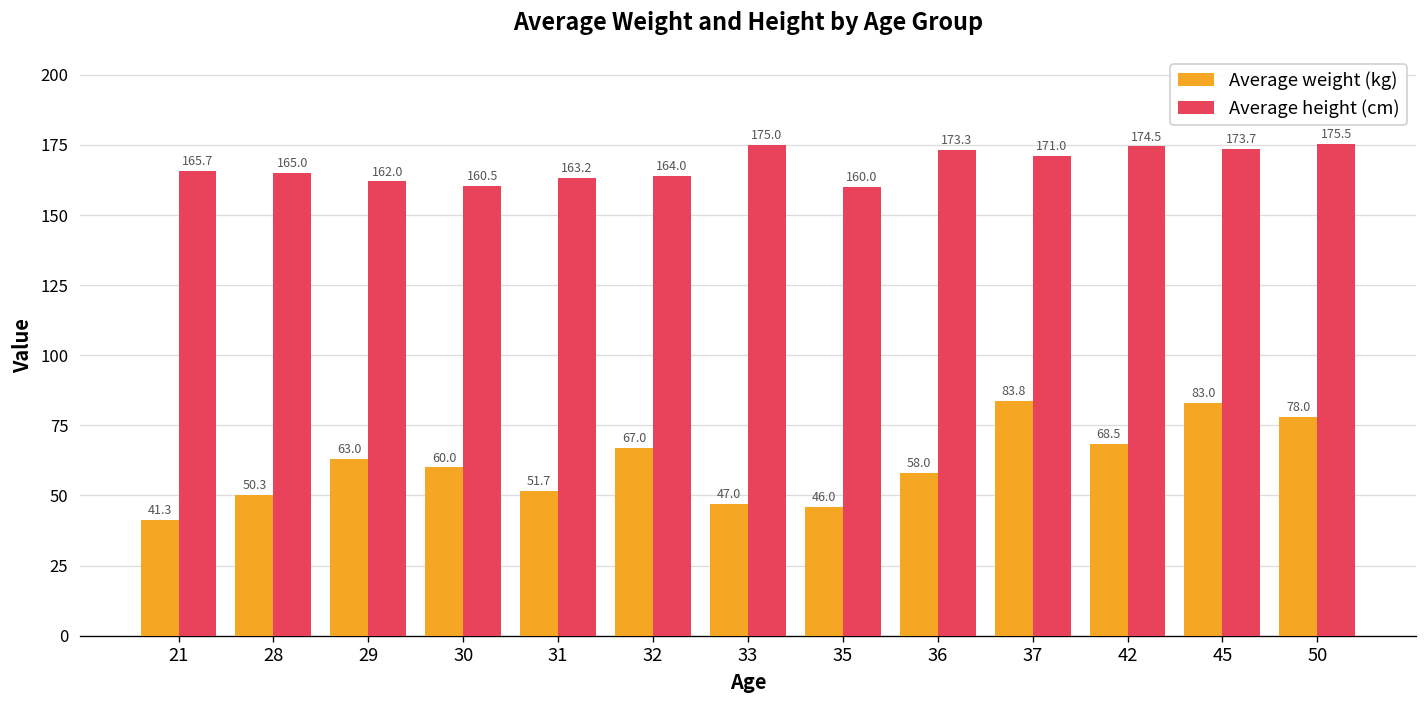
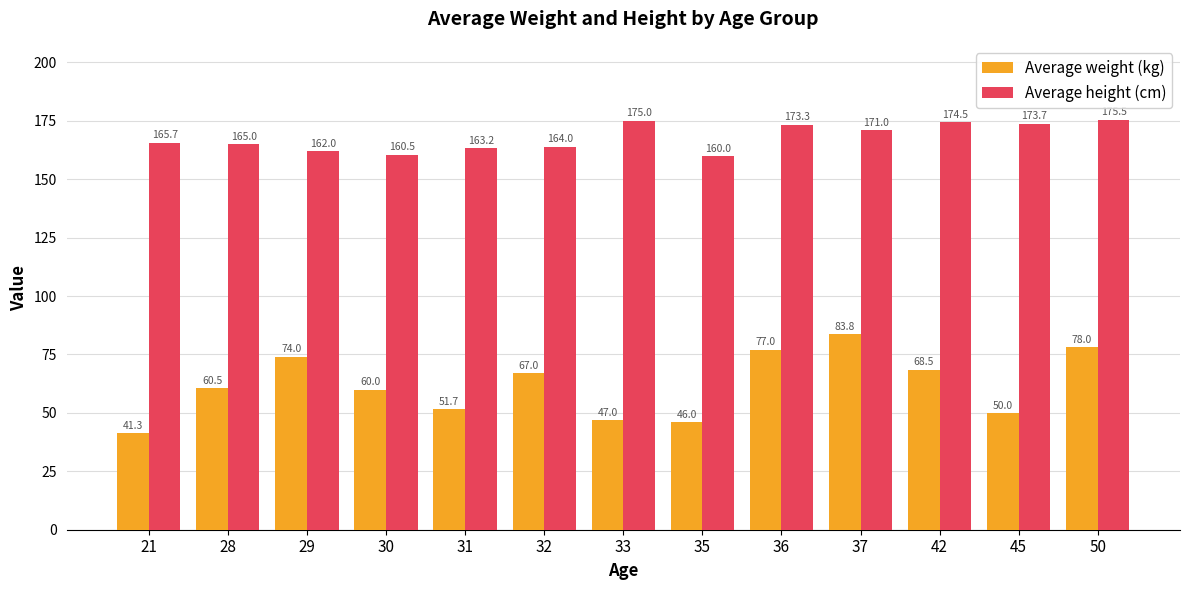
  {
    "Average weight (kg)": {
      "21": 41.3,
-     "28": 50.3,
-     "29": 63.0,
+     "28": 60.5,
+     "29": 74.0,
      "30": 60.0,
      "31": 51.7,
      "32": 67.0,
      "33": 47.0,
      "35": 46.0,
-     "36": 58.0,
+     "36": 77.0,
      "37": 83.8,
      "42": 68.5,
-     "45": 83.0,
+     "45": 50.0,
      "50": 78.0
    },
    "Average height (cm)": {
      "21": 165.7,
      "28": 165.0,
      "29": 162.0,
      "30": 160.5,
      "31": 163.2,
      "32": 164.0,
      "33": 175.0,
      "35": 160.0,
      "36": 173.3,
      "37": 171.0,
      "42": 174.5,
      "45": 173.7
    }
  }
